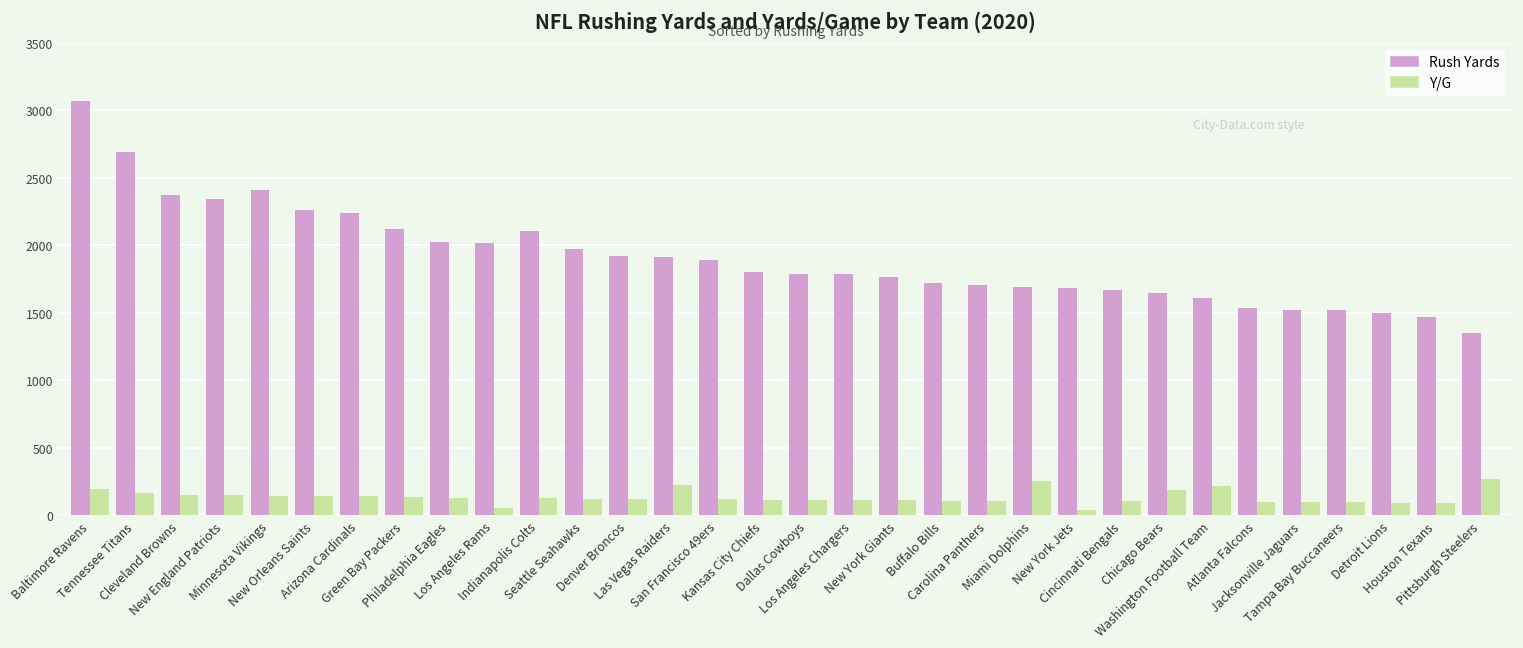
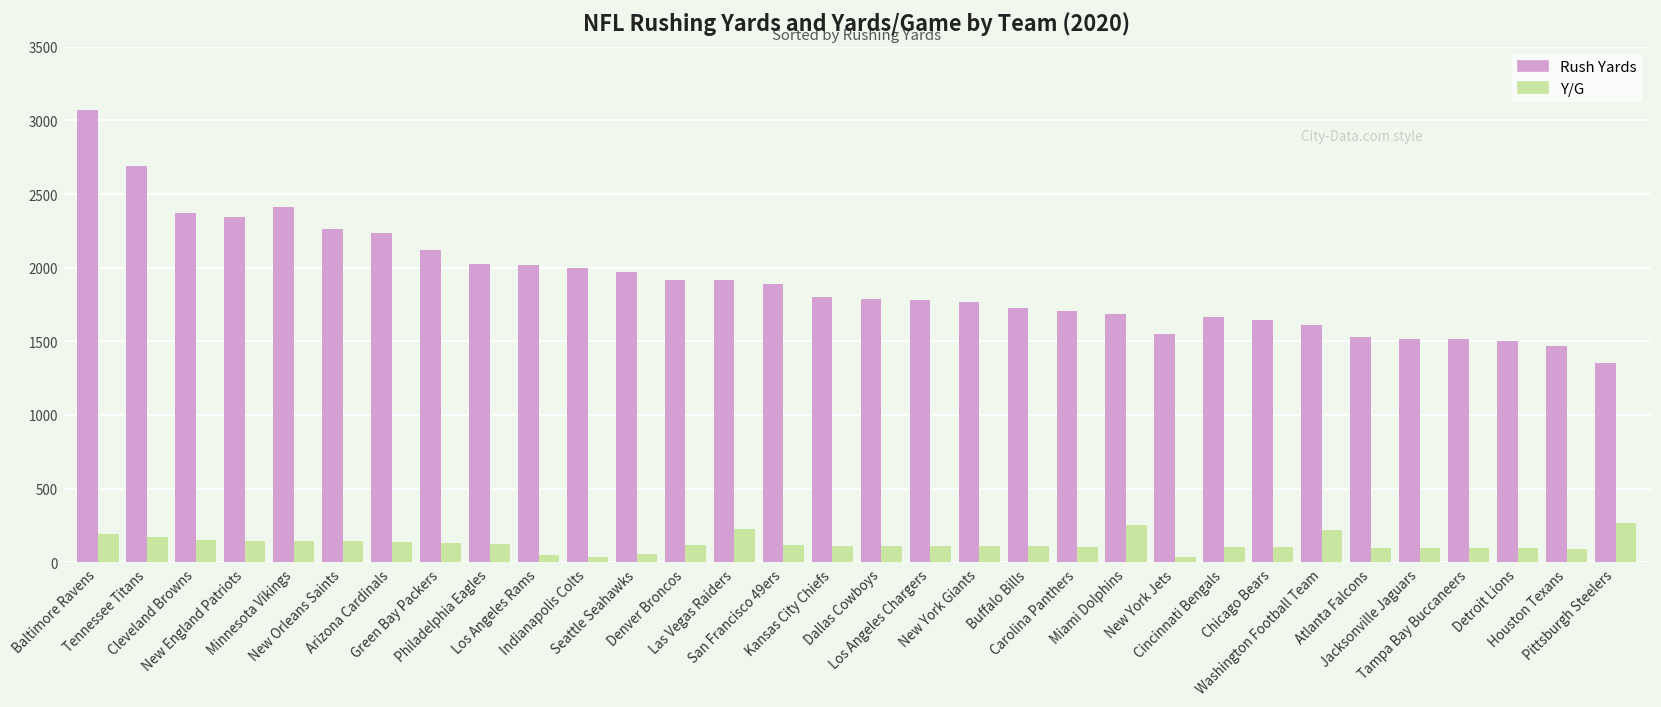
  {
    "Rush Yards": {
      "Baltimore Ravens": 3070,
      "Tennessee Titans": 2690,
      "Cleveland Browns": 2370,
      "New England Patriots": 2350,
      "Minnesota Vikings": 2410,
      "New Orleans Saints": 2270,
      "Arizona Cardinals": 2240,
      "Green Bay Packers": 2120,
      "Philadelphia Eagles": 2030,
      "Los Angeles Rams": 2020,
-     "Indianapolis Colts": 2100,
+     "Indianapolis Colts": 2000,
      "Seattle Seahawks": 1970,
      "Denver Broncos": 1920,
      "Las Vegas Raiders": 1920,
      "San Francisco 49ers": 1890,
      "Kansas City Chiefs": 1800,
      "Dallas Cowboys": 1790,
      "Los Angeles Chargers": 1780,
      "New York Giants": 1770,
      "Buffalo Bills": 1720,
      "Carolina Panthers": 1700,
      "Miami Dolphins": 1690,
-     "New York Jets": 1680,
+     "New York Jets": 1550,
      "Cincinnati Bengals": 1670,
      "Chicago Bears": 1650,
      "Washington Football Team": 1610,
      "Atlanta Falcons": 1530,
      "Jacksonville Jaguars": 1520,
      "Tampa Bay Buccaneers": 1520,
      "Detroit Lions": 1500,
      "Houston Texans": 1470,
      "Pittsburgh Steelers": 1350
    },
    "Y/G": {
      "Baltimore Ravens": 190,
      "Tennessee Titans": 170,
      "Cleveland Browns": 150,
      "New England Patriots": 150,
      "Minnesota Vikings": 140,
      "New Orleans Saints": 140,
      "Arizona Cardinals": 140,
      "Green Bay Packers": 130,
      "Philadelphia Eagles": 130,
      "Los Angeles Rams": 50,
-     "Indianapolis Colts": 120,
-     "Seattle Seahawks": 120,
+     "Indianapolis Colts": 40,
+     "Seattle Seahawks": 60,
      "Denver Broncos": 120,
      "Las Vegas Raiders": 220,
      "San Francisco 49ers": 120,
      "Kansas City Chiefs": 110,
      "Dallas Cowboys": 110,
      "Los Angeles Chargers": 110,
      "New York Giants": 110,
      "Buffalo Bills": 110,
      "Carolina Panthers": 110,
      "Miami Dolphins": 250,
      "New York Jets": 40,
      "Cincinnati Bengals": 100,
-     "Chicago Bears": 190,
+     "Chicago Bears": 100,
      "Washington Football Team": 220,
      "Atlanta Falcons": 100,
      "Jacksonville Jaguars": 90,
      "Tampa Bay Buccaneers": 90,
      "Detroit Lions": 90,
      "Houston Texans": 90,
      "Pittsburgh Steelers": 270
    }
  }
